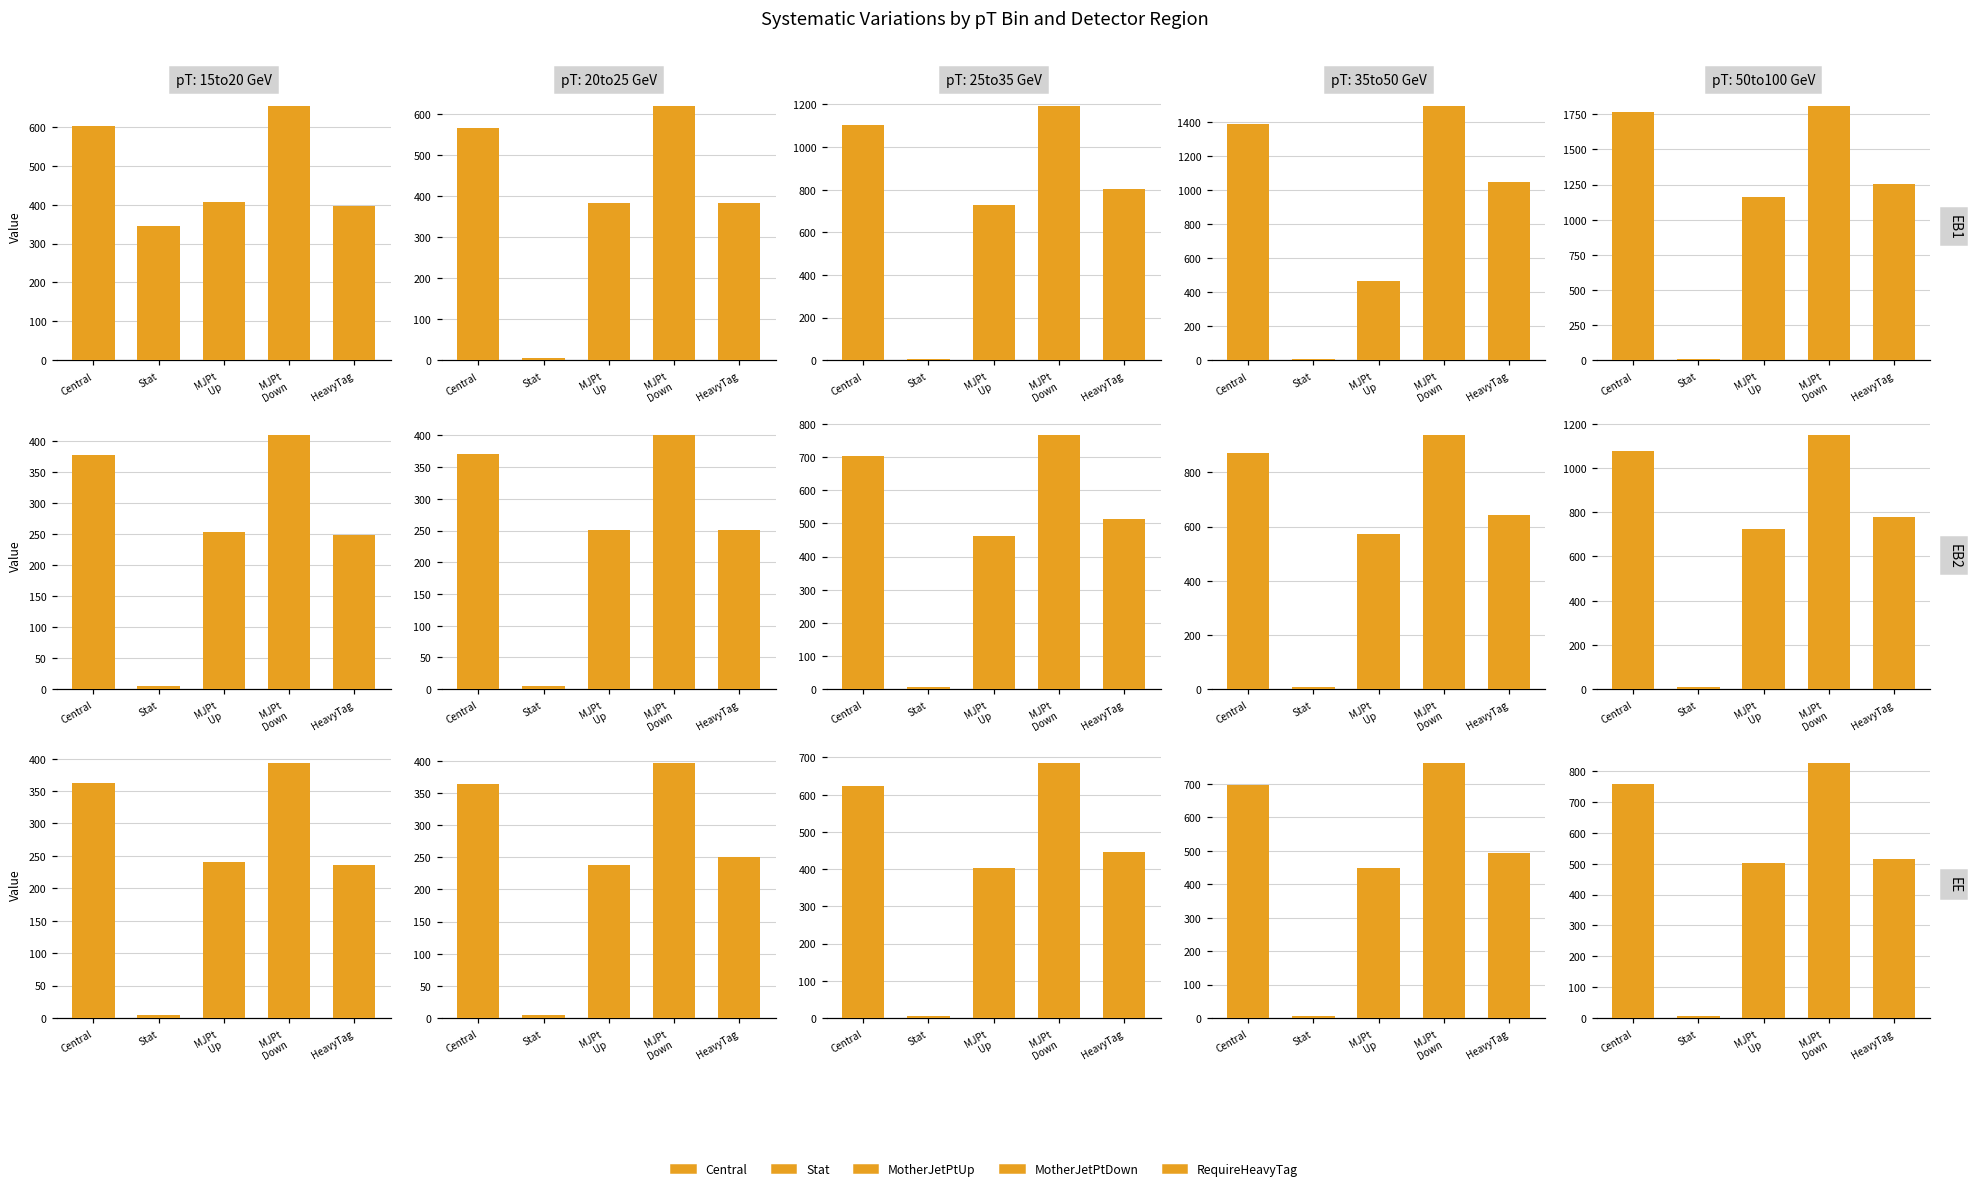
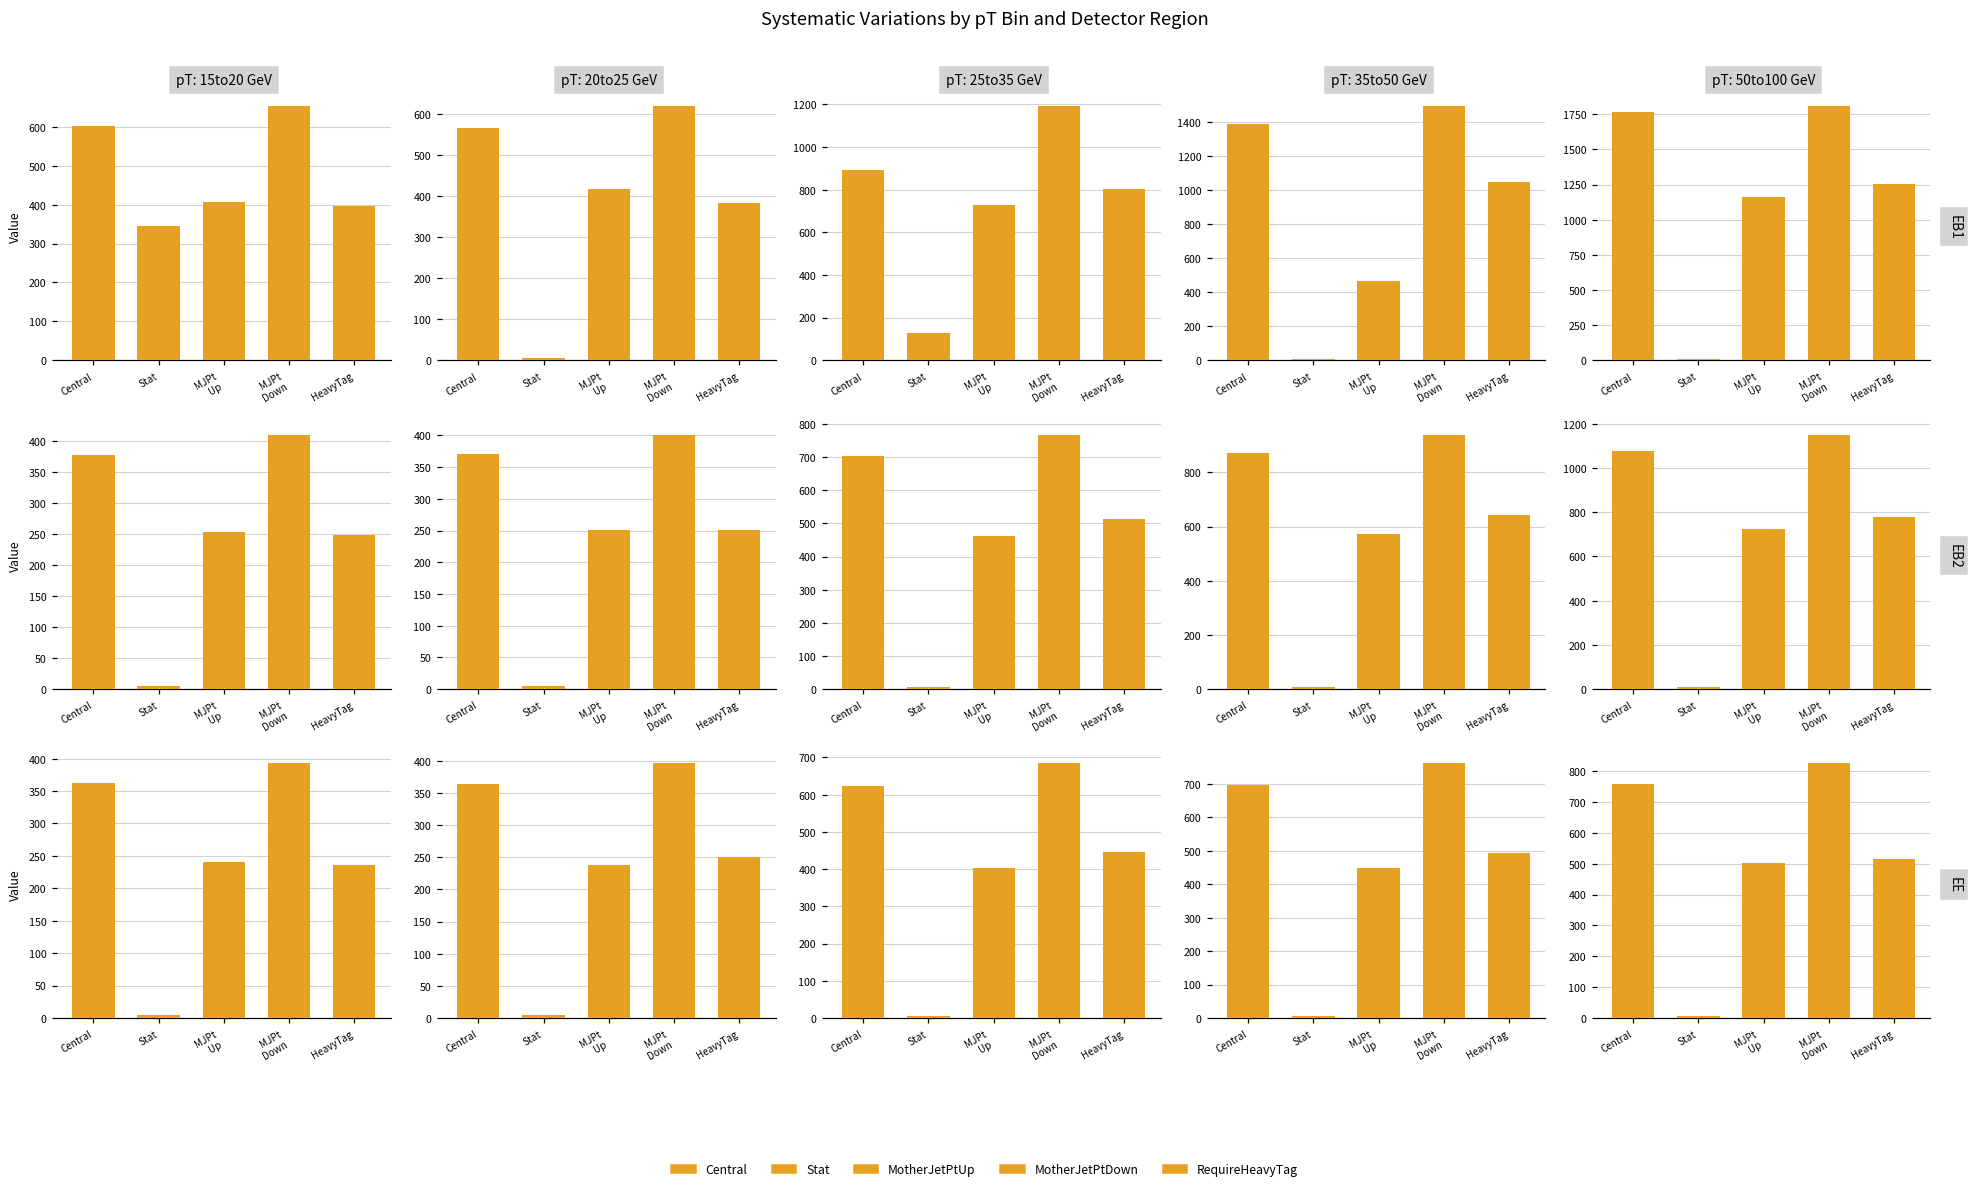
  {
    "pT: 15to20 GeV": {
      "Central": 600,
      "Stat": 350,
      "MJPt Up": 410,
      "MJPt Down": 650,
      "HeavyTag": 400
    },
    "pT: 20to25 GeV": {
      "Central": 570,
-     "MJPt Up": 380,
+     "MJPt Up": 420,
      "MJPt Down": 620,
      "HeavyTag": 380
    },
    "pT: 25to35 GeV": {
-     "Central": 1100,
-     "Stat": 10,
+     "Central": 890,
+     "Stat": 130,
      "MJPt Up": 730,
      "MJPt Down": 1190,
      "HeavyTag": 800
    },
    "pT: 35to50 GeV": {
      "Central": 1390,
      "MJPt Up": 470,
      "MJPt Down": 1490,
      "HeavyTag": 1050
    },
    "pT: 50to100 GeV": {
      "Central": 1760,
      "MJPt Up": 1160,
      "MJPt Down": 1810,
      "HeavyTag": 1250
    }
  }
